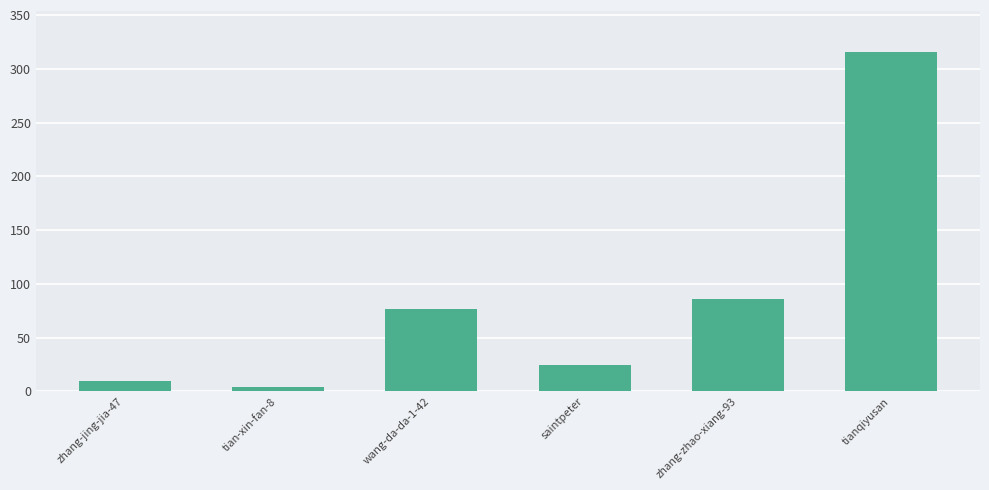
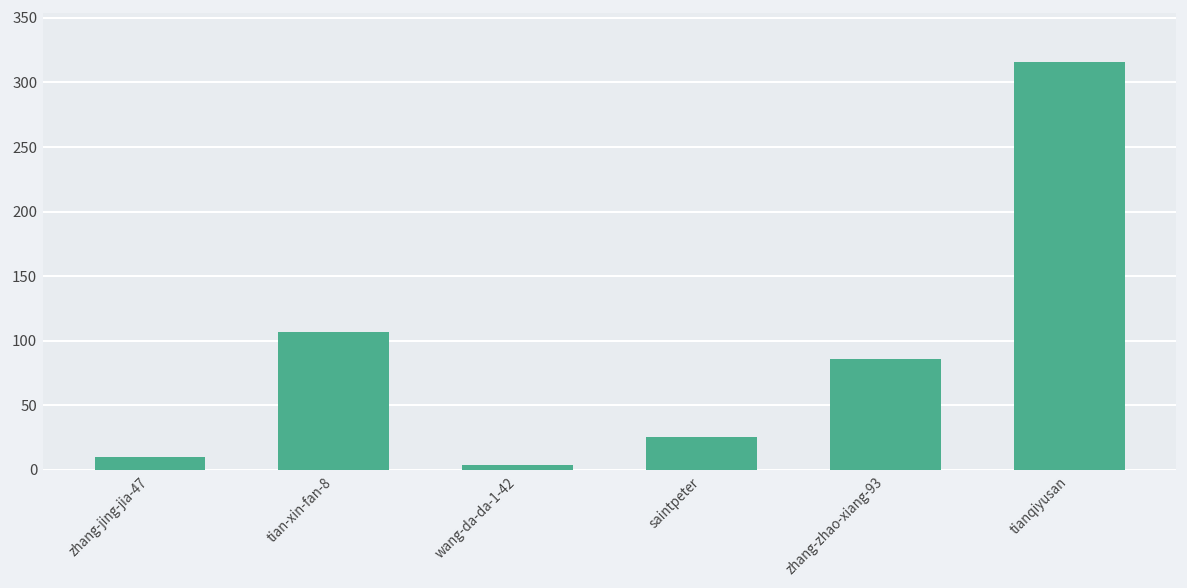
  {
    "zhang-jing-jia-47": 10,
-   "tian-xin-fan-8": 4,
-   "wang-da-da-1-42": 77,
+   "tian-xin-fan-8": 107,
+   "wang-da-da-1-42": 4,
    "saintpeter": 25,
    "zhang-zhao-xiang-93": 86,
    "tianqiyusan": 316
  }
